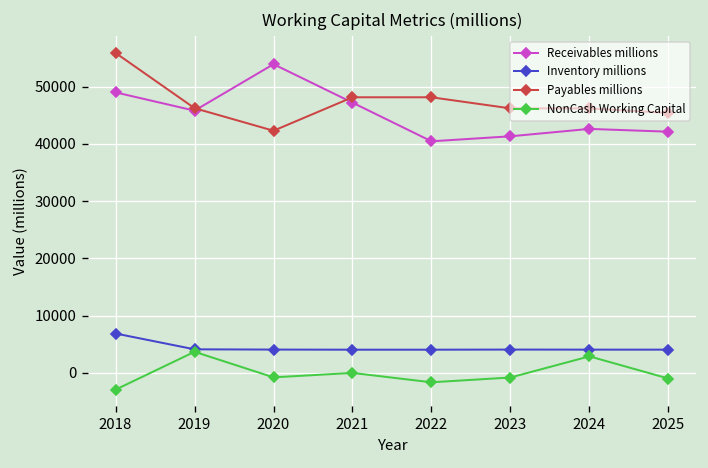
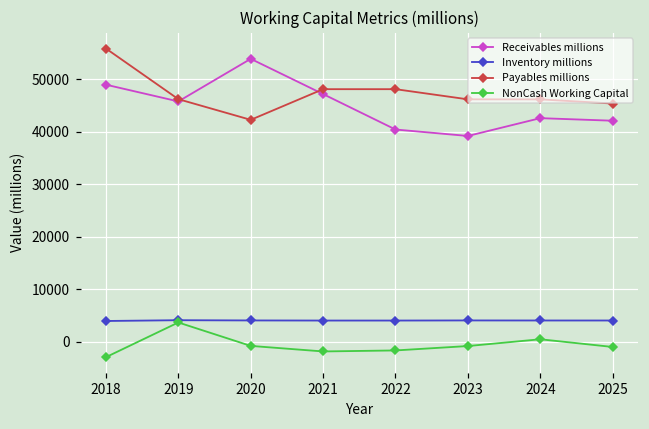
  {
    "Receivables millions": {
      "2018": 49000,
      "2020": 54000,
      "2021": 47000,
      "2022": 40000,
-     "2023": 41000,
+     "2023": 39000,
      "2024": 43000,
      "2025": 42000
    },
    "Inventory millions": {
-     "2018": 7000,
+     "2018": 4000,
      "2020": 4000,
      "2021": 4000,
      "2022": 4000,
      "2023": 4000,
      "2024": 4000,
      "2025": 4000
    },
    "Payables millions": {
      "2018": 56000,
      "2020": 42000,
      "2021": 48000,
      "2022": 48000
    },
    "NonCash Working Capital": {
      "2018": -3000,
      "2020": -1000,
-     "2021": 0,
+     "2021": -2000,
      "2022": -2000,
      "2023": -1000,
-     "2024": 3000,
+     "2024": 0,
      "2025": -1000
    }
  }
